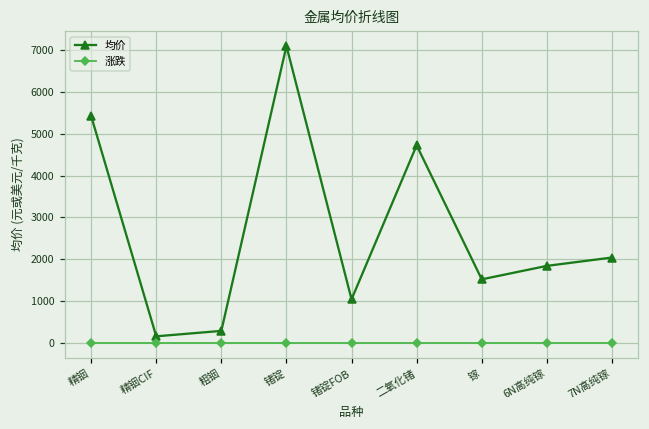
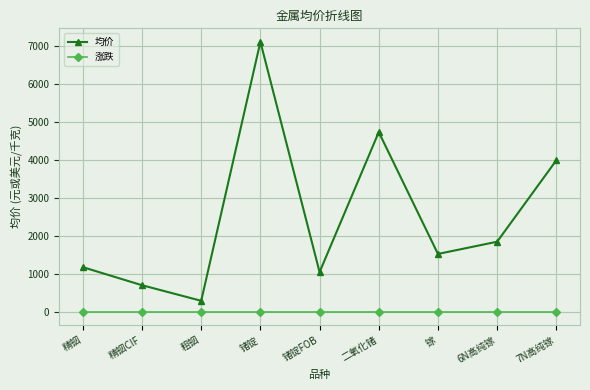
  {
    "均价": {
-     "精铟": 5400,
-     "精铟CIF": 200,
+     "精铟": 1200,
+     "精铟CIF": 700,
      "粗铟": 300,
      "锗锭": 7100,
      "锗锭FOB": 1000,
      "二氧化锗": 4700,
      "镓": 1500,
      "6N高纯镓": 1800,
-     "7N高纯镓": 2000
+     "7N高纯镓": 4000
    },
    "涨跌": {
      "精铟": 0,
      "精铟CIF": 0,
      "粗铟": 0,
      "锗锭": 0,
      "锗锭FOB": 0,
      "二氧化锗": 0,
      "镓": 0,
      "6N高纯镓": 0,
      "7N高纯镓": 0
    }
  }
